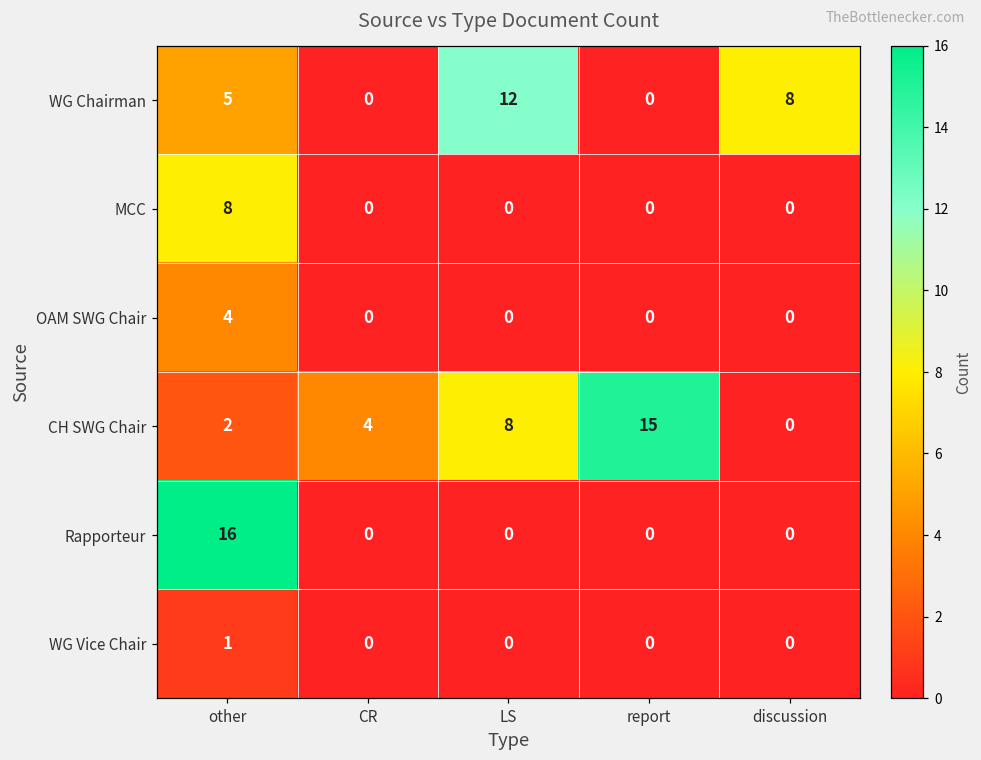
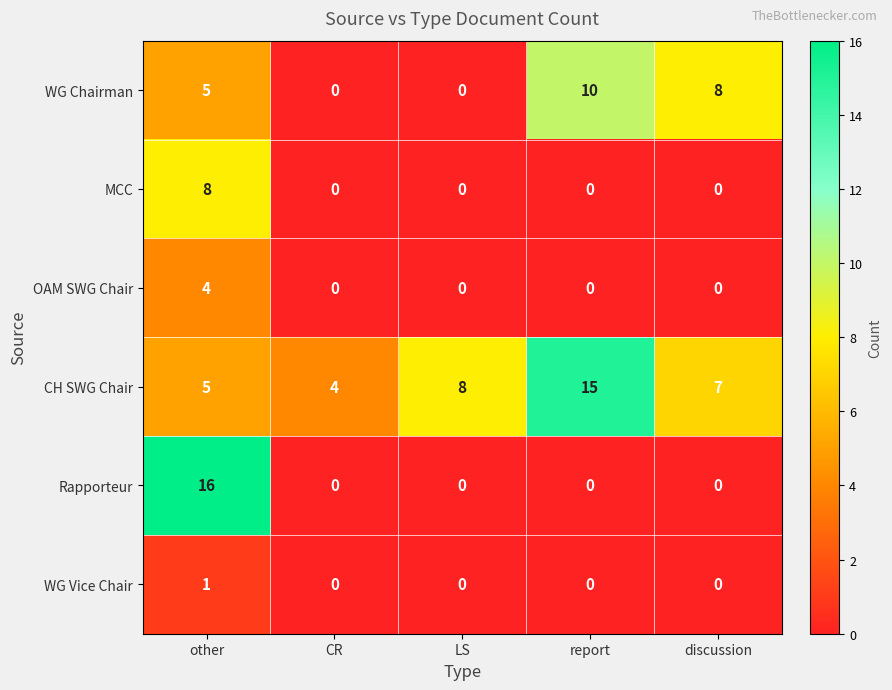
  {
    "WG Chairman": {
      "other": 5,
      "CR": 0,
-     "LS": 12,
-     "report": 0,
+     "LS": 0,
+     "report": 10,
      "discussion": 8
    },
    "MCC": {
      "other": 8,
      "CR": 0,
      "LS": 0,
      "report": 0,
      "discussion": 0
    },
    "OAM SWG Chair": {
      "other": 4,
      "CR": 0,
      "LS": 0,
      "report": 0,
      "discussion": 0
    },
    "CH SWG Chair": {
-     "other": 2,
+     "other": 5,
      "CR": 4,
      "LS": 8,
      "report": 15,
-     "discussion": 0
+     "discussion": 7
    },
    "Rapporteur": {
      "other": 16,
      "CR": 0,
      "LS": 0,
      "report": 0,
      "discussion": 0
    },
    "WG Vice Chair": {
      "other": 1,
      "CR": 0,
      "LS": 0,
      "report": 0,
      "discussion": 0
    }
  }
